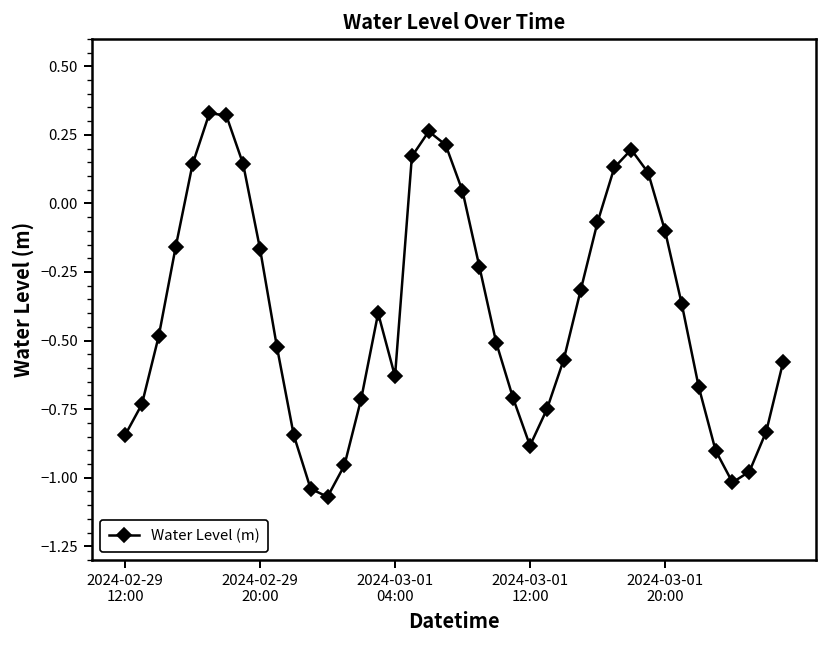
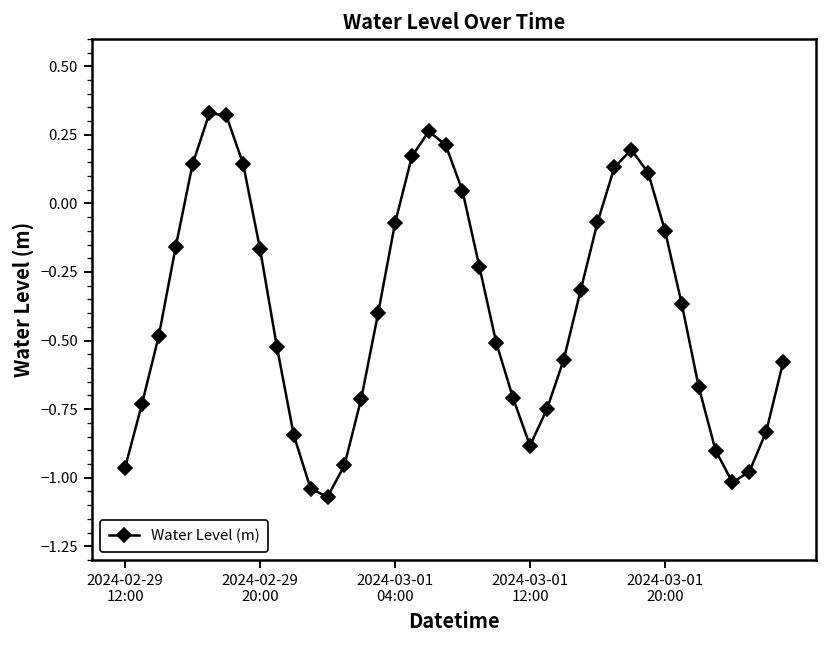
  {
-   "2024-02-29 12:00": -0.85,
+   "2024-02-29 12:00": -0.96,
    "2024-02-29 20:00": -0.17,
-   "2024-03-01 04:00": -0.63,
+   "2024-03-01 04:00": -0.07,
    "2024-03-01 12:00": -0.88,
    "2024-03-01 20:00": -0.10
  }
